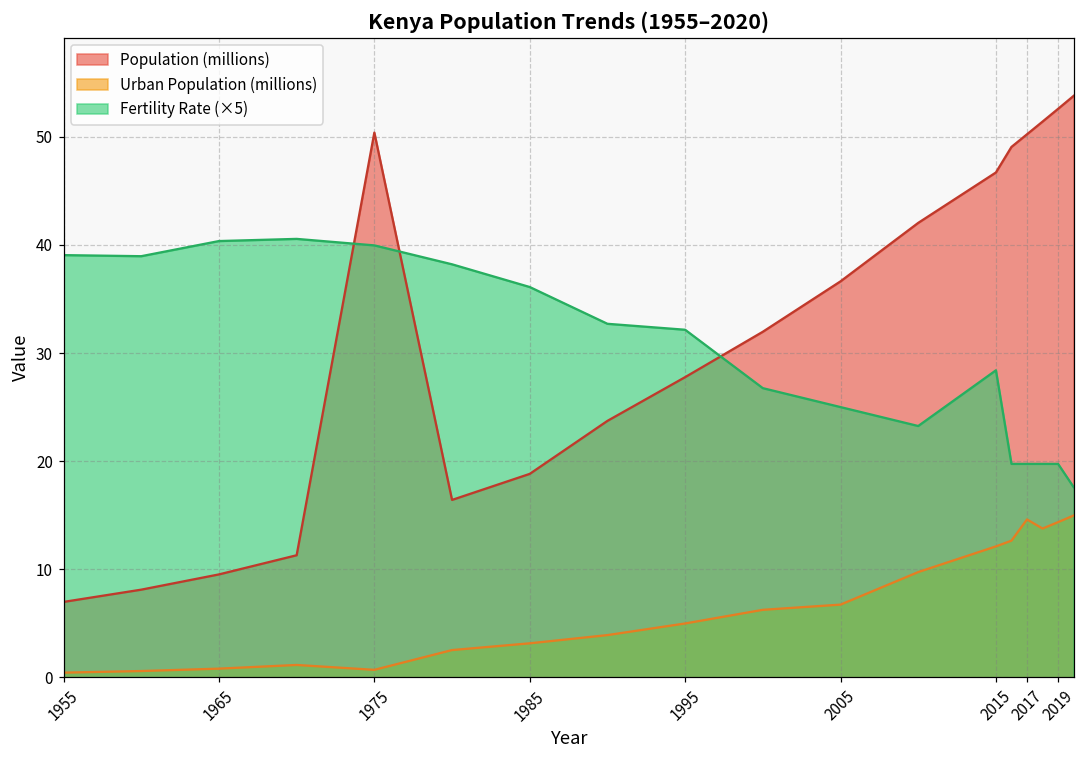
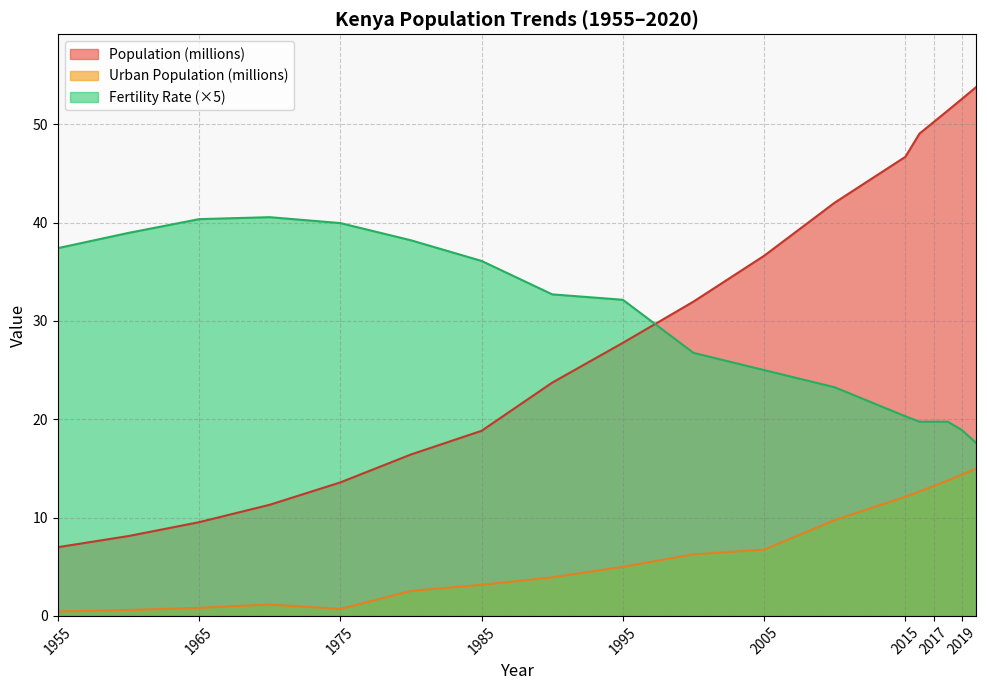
  {
    "Population (millions)": {
      "1955": 7,
      "1965": 10,
-     "1975": 50,
+     "1975": 14,
      "1985": 19,
      "1995": 28,
      "2005": 37,
      "2015": 47,
      "2017": 50,
      "2019": 53
    },
    "Urban Population (millions)": {
      "1955": 0,
      "1965": 1,
      "1975": 1,
      "1985": 3,
      "1995": 5,
      "2005": 7,
      "2015": 12,
-     "2017": 15,
+     "2017": 13,
      "2019": 14
    },
    "Fertility Rate (×5)": {
-     "1955": 39,
+     "1955": 37,
      "1965": 40,
      "1975": 40,
      "1985": 36,
      "1995": 32,
      "2005": 25,
-     "2015": 28,
+     "2015": 20,
      "2017": 20,
-     "2019": 20
+     "2019": 19
    }
  }
